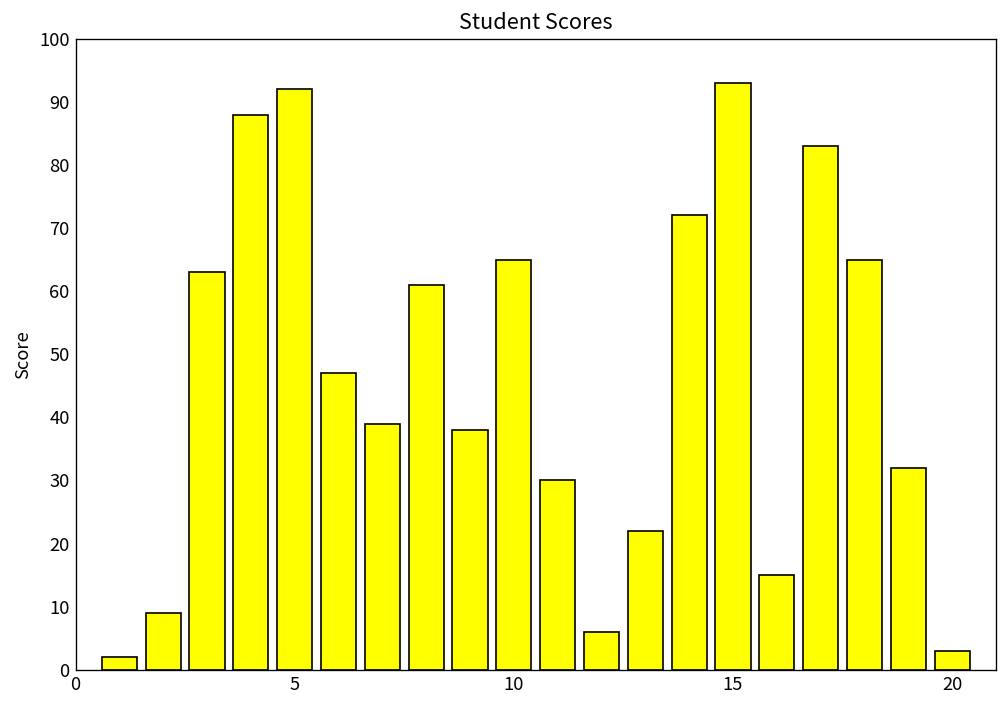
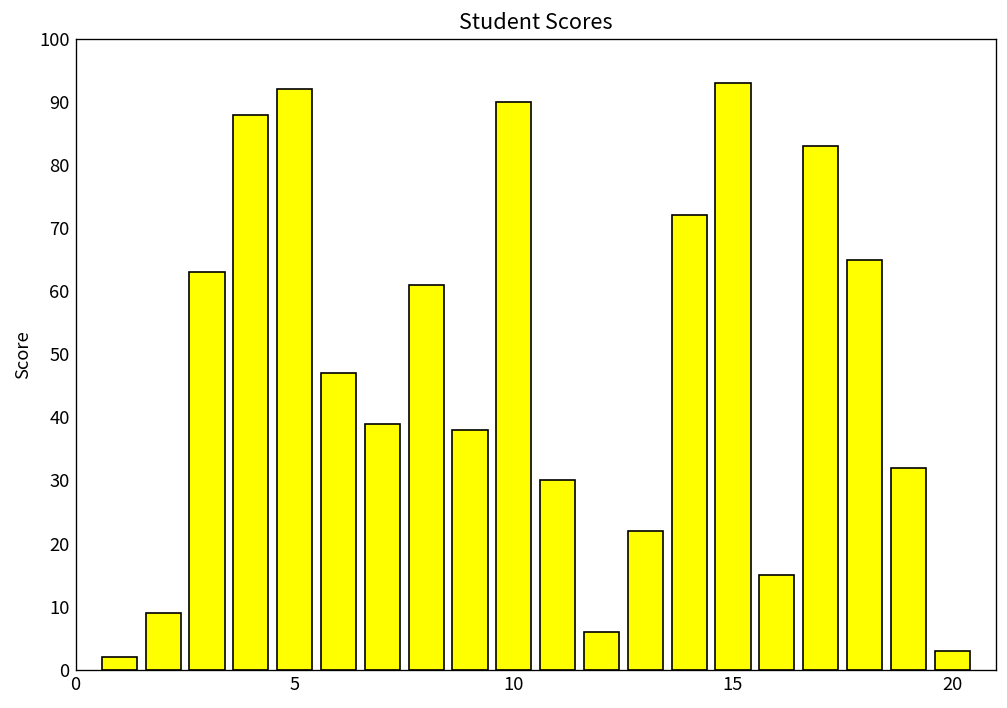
  {
    "5": 92,
-   "10": 65,
+   "10": 90,
    "15": 93,
    "20": 3
  }
